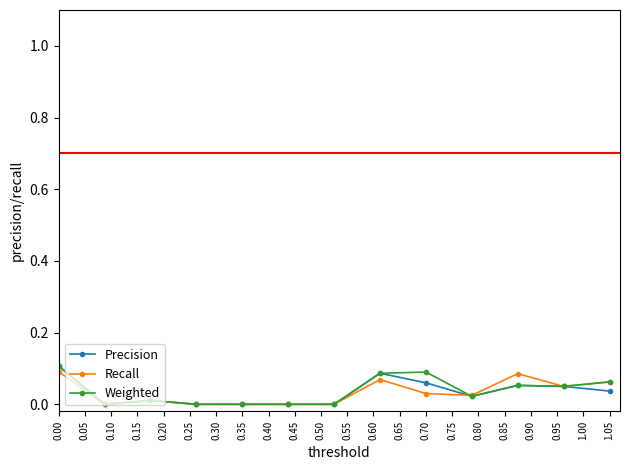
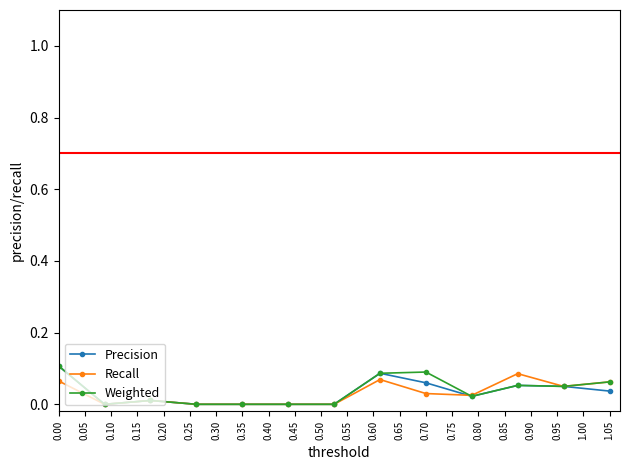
  {
    "Precision": {
      "0.70": 0.06,
      "1.05": 0.04
    },
    "Recall": {
-     "0.00": 0.09,
+     "0.00": 0.07,
      "0.70": 0.03
    },
    "Weighted": {
      "0.70": 0.09
    }
  }
